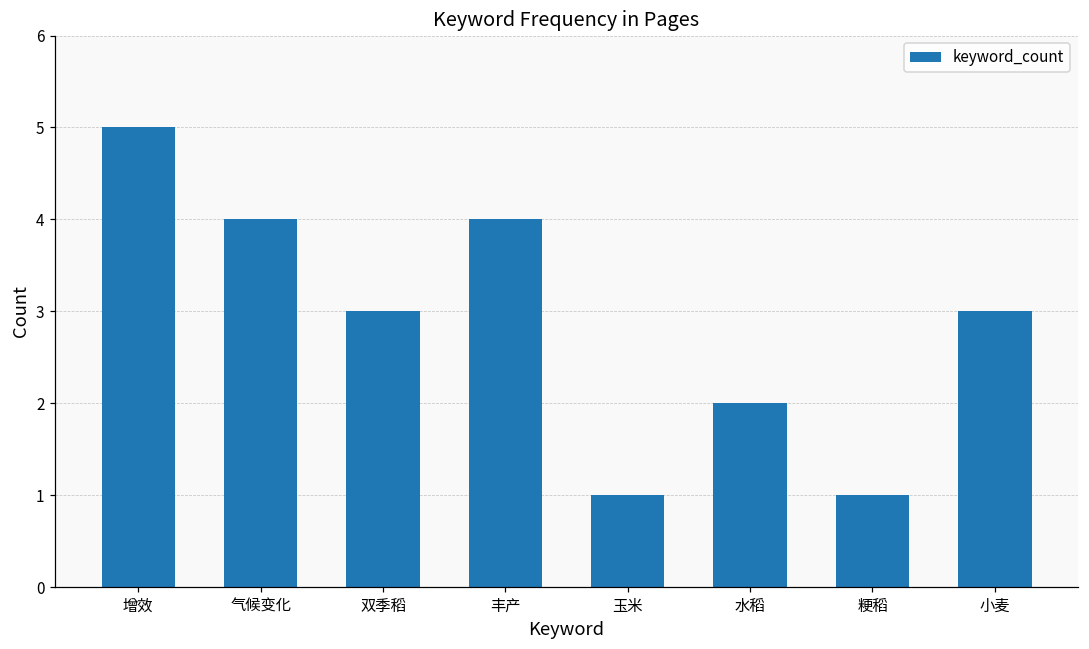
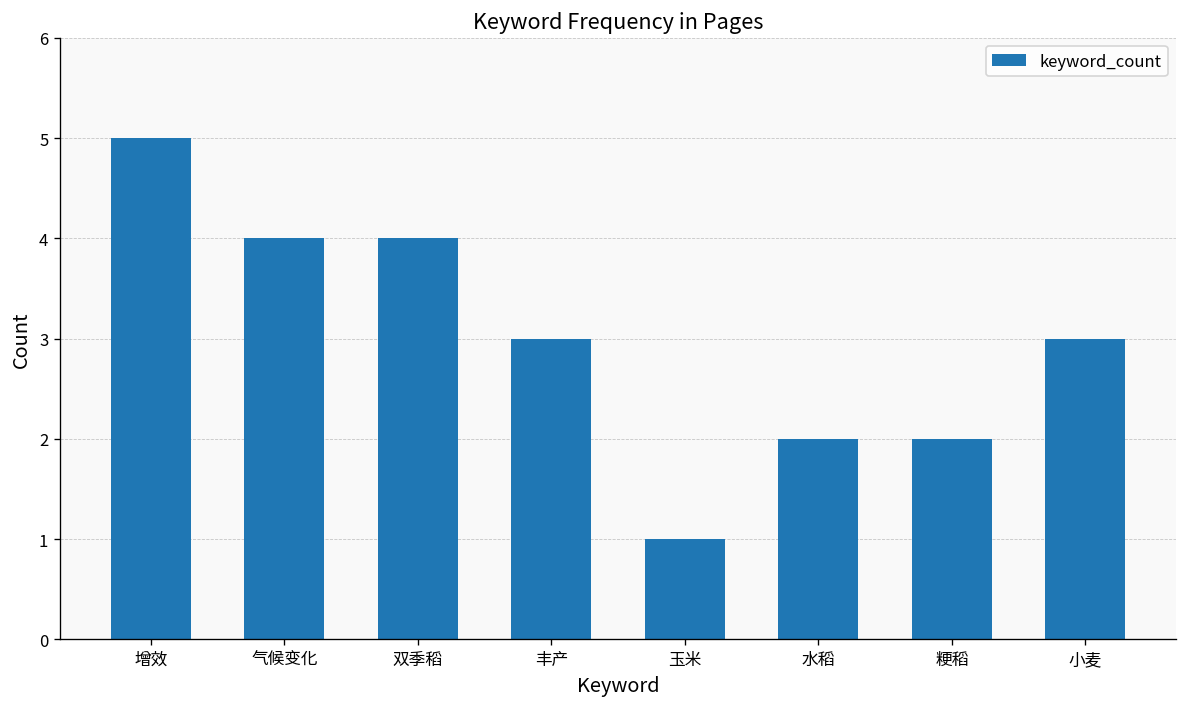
  {
    "增效": 5,
    "气候变化": 4,
-   "双季稻": 3,
-   "丰产": 4,
+   "双季稻": 4,
+   "丰产": 3,
    "玉米": 1,
    "水稻": 2,
-   "粳稻": 1,
+   "粳稻": 2,
    "小麦": 3
  }
